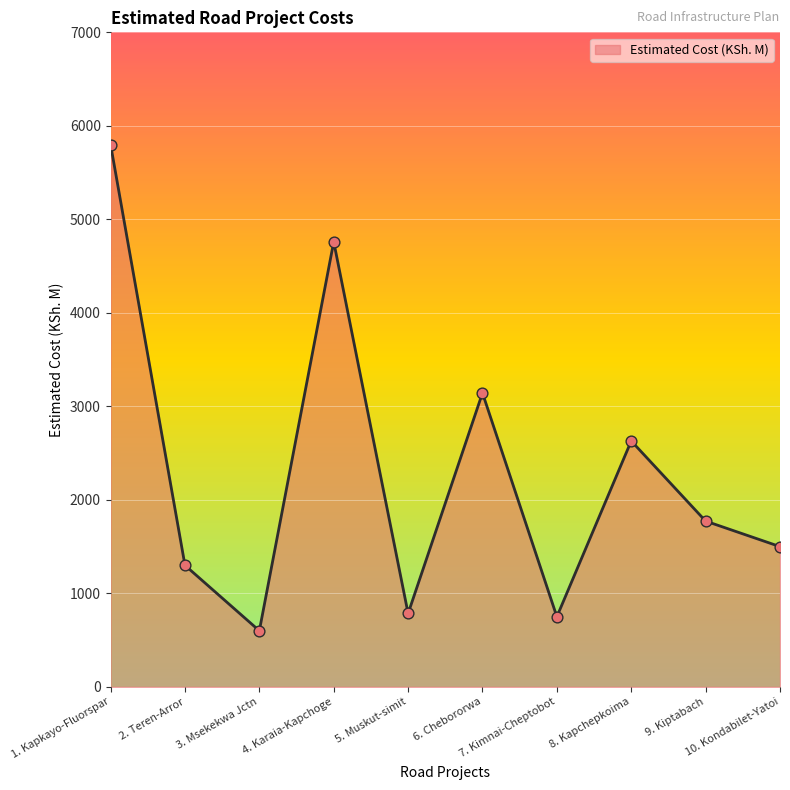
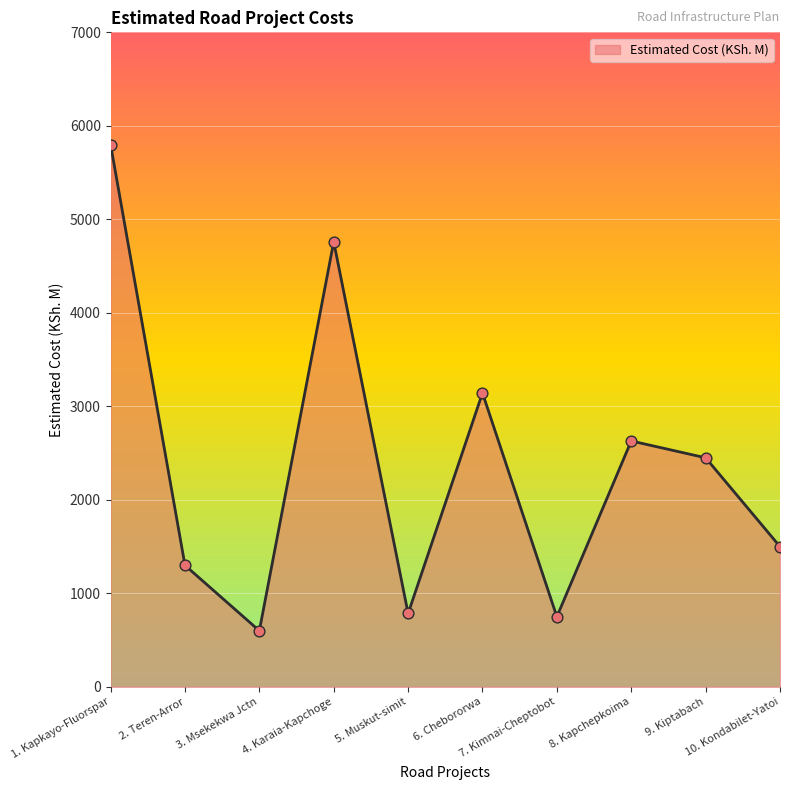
  {
    "1. Kapkayo-Fluorspar": 5800,
    "2. Teren-Arror": 1300,
    "3. Msekekwa Jctn": 600,
    "4. Karaia-Kapchoge": 4800,
    "5. Muskut-simit": 800,
    "6. Chebororwa": 3100,
    "7. Kimnai-Cheptobot": 800,
    "8. Kapchepkoima": 2600,
-   "9. Kiptabach": 1800,
+   "9. Kiptabach": 2500,
    "10. Kondabilet-Yatoi": 1500
  }
